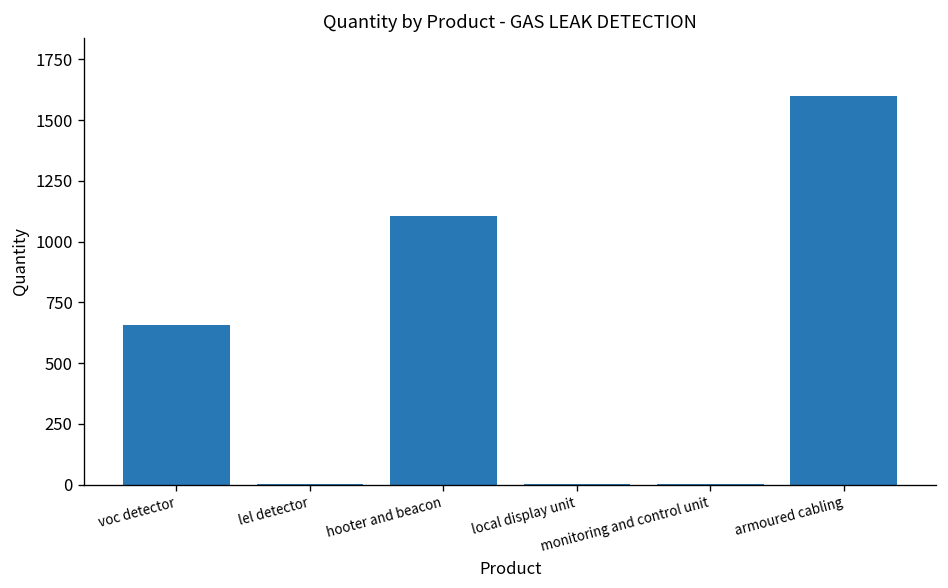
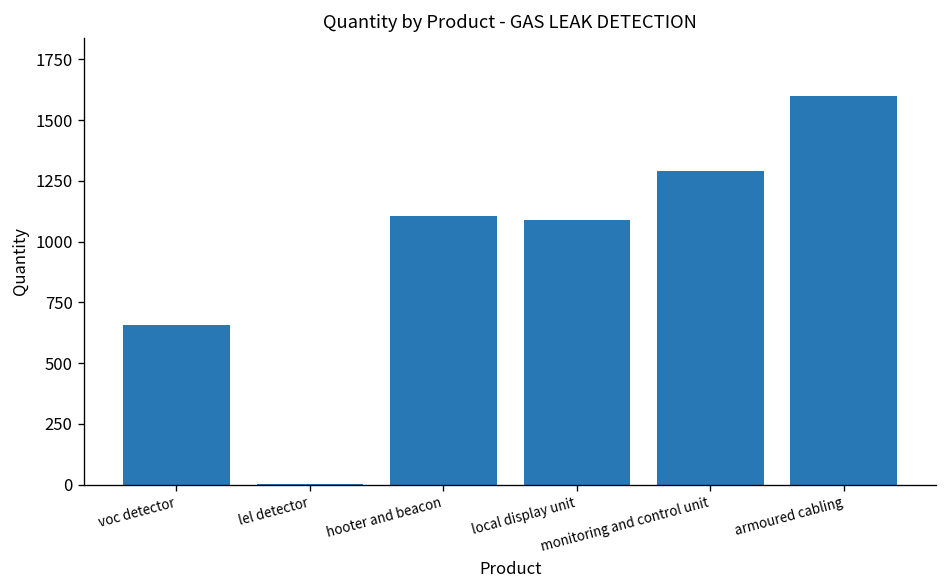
  {
    "voc detector": 660,
    "hooter and beacon": 1100,
-   "local display unit": 0,
-   "monitoring and control unit": 0,
+   "local display unit": 1090,
+   "monitoring and control unit": 1290,
    "armoured cabling": 1600
  }
